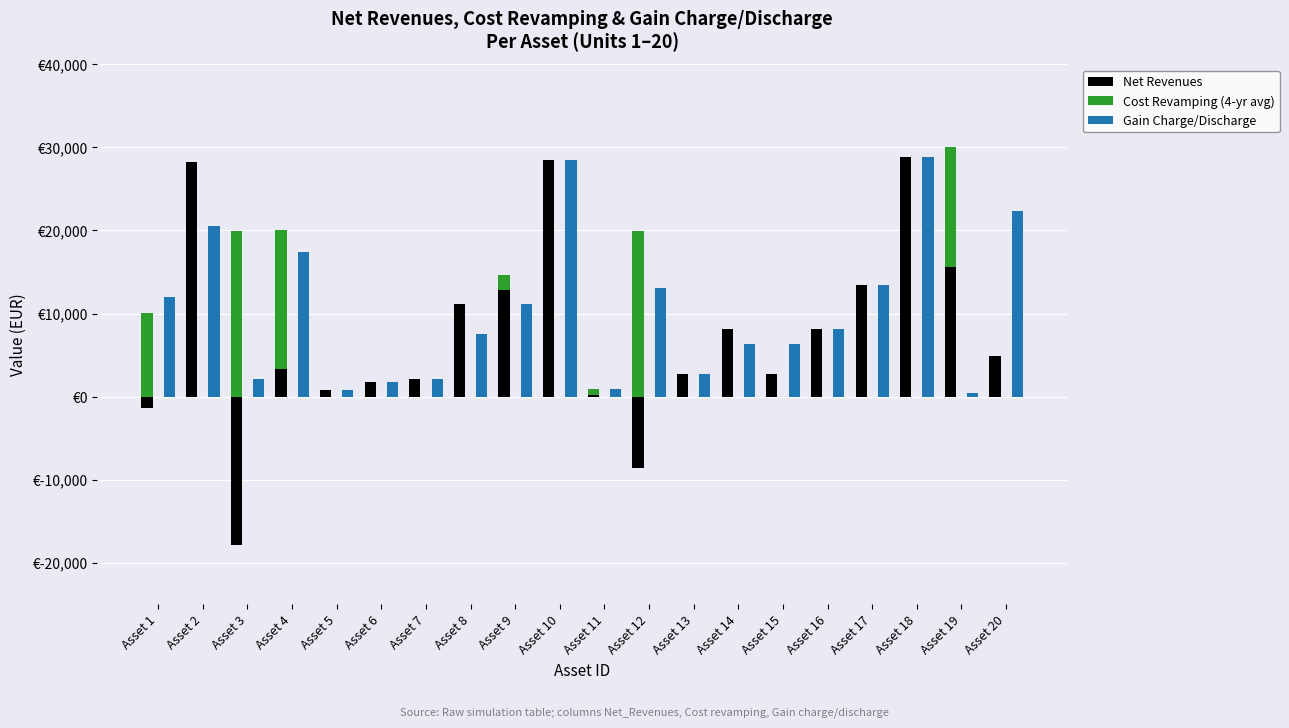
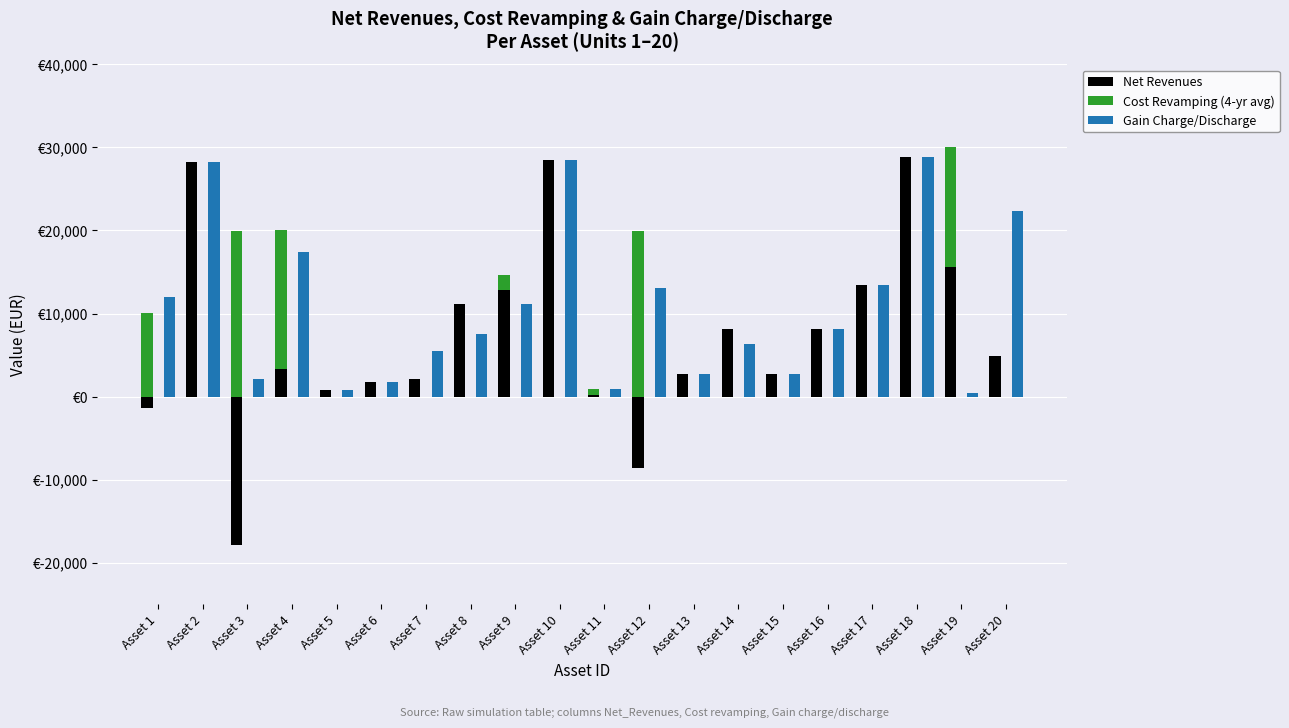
  {
    "Net Revenues": {
      "Asset 1": "€-1,000",
      "Asset 2": "€28,000",
      "Asset 3": "€-18,000",
      "Asset 4": "€3,000",
      "Asset 5": "€1,000",
      "Asset 6": "€2,000",
      "Asset 7": "€2,000",
      "Asset 8": "€11,000",
      "Asset 9": "€13,000",
      "Asset 10": "€28,000",
      "Asset 12": "€-9,000",
      "Asset 13": "€3,000",
      "Asset 14": "€8,000",
      "Asset 15": "€3,000",
      "Asset 16": "€8,000",
      "Asset 17": "€13,000",
      "Asset 18": "€29,000",
      "Asset 19": "€16,000",
      "Asset 20": "€5,000"
    },
    "Cost Revamping (4-yr avg)": {
      "Asset 1": "€10,000",
      "Asset 2": "€0",
      "Asset 3": "€20,000",
      "Asset 4": "€17,000",
      "Asset 5": "€0",
      "Asset 6": "€0",
      "Asset 7": "€0",
      "Asset 8": "€0",
      "Asset 9": "€2,000",
      "Asset 10": "€0",
      "Asset 11": "€1,000",
      "Asset 12": "€20,000",
      "Asset 13": "€0",
      "Asset 14": "€0",
      "Asset 15": "€0",
      "Asset 16": "€0",
      "Asset 17": "€0",
      "Asset 18": "€0",
      "Asset 19": "€14,000",
      "Asset 20": "€0"
    },
    "Gain Charge/Discharge": {
      "Asset 1": "€12,000",
-     "Asset 2": "€21,000",
+     "Asset 2": "€28,000",
      "Asset 3": "€2,000",
      "Asset 4": "€17,000",
      "Asset 5": "€1,000",
      "Asset 6": "€2,000",
-     "Asset 7": "€2,000",
+     "Asset 7": "€5,000",
      "Asset 8": "€8,000",
      "Asset 9": "€11,000",
      "Asset 10": "€28,000",
      "Asset 11": "€1,000",
      "Asset 12": "€13,000",
      "Asset 13": "€3,000",
      "Asset 14": "€6,000",
-     "Asset 15": "€6,000",
+     "Asset 15": "€3,000",
      "Asset 16": "€8,000",
      "Asset 17": "€13,000",
      "Asset 18": "€29,000",
      "Asset 19": "€0",
      "Asset 20": "€22,000"
    }
  }
